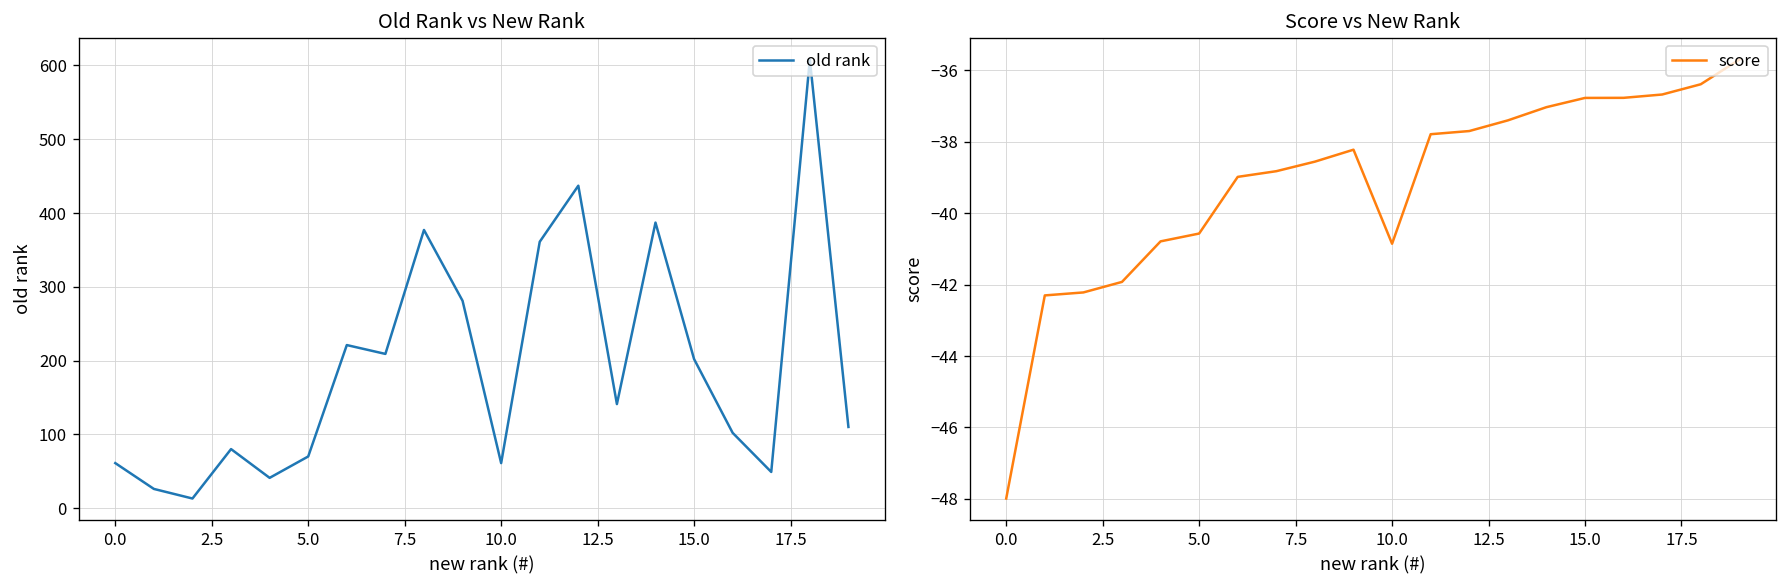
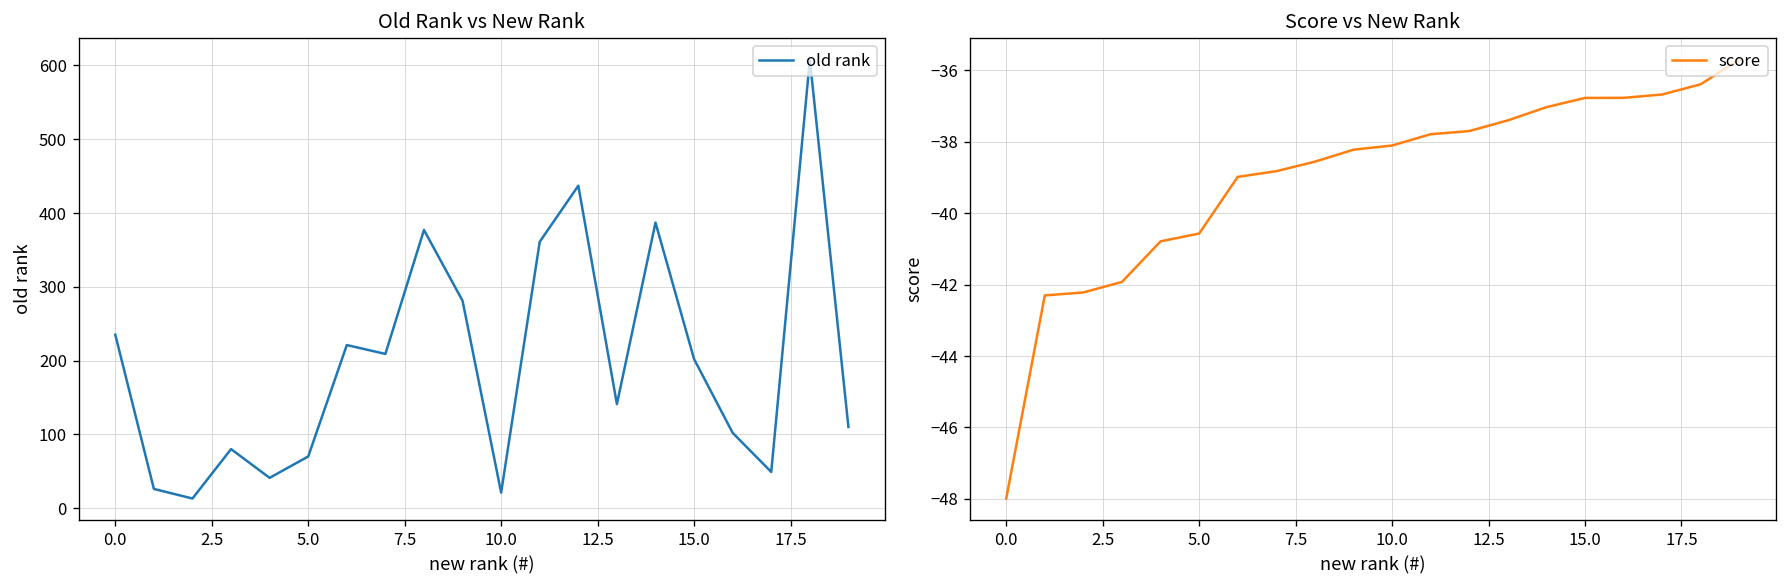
  {
    "Old Rank vs New Rank": {
-     "0.0": 60,
+     "0.0": 240,
      "5.0": 70,
-     "10.0": 60,
+     "10.0": 20,
      "15.0": 200
    },
    "Score vs New Rank": {
      "0.0": -48.0,
      "5.0": -40.6,
-     "10.0": -40.9,
+     "10.0": -38.1,
      "15.0": -36.8
    }
  }
